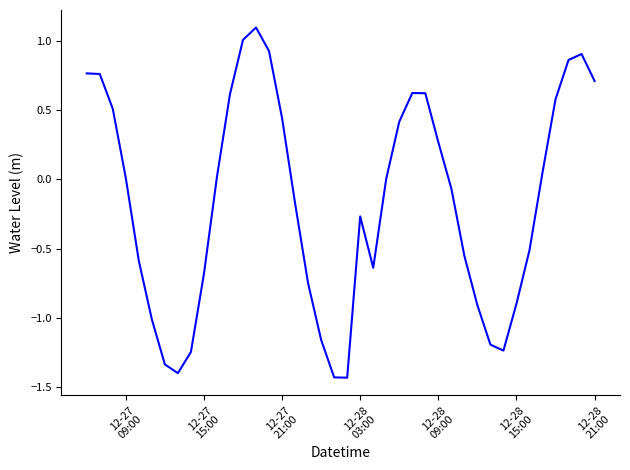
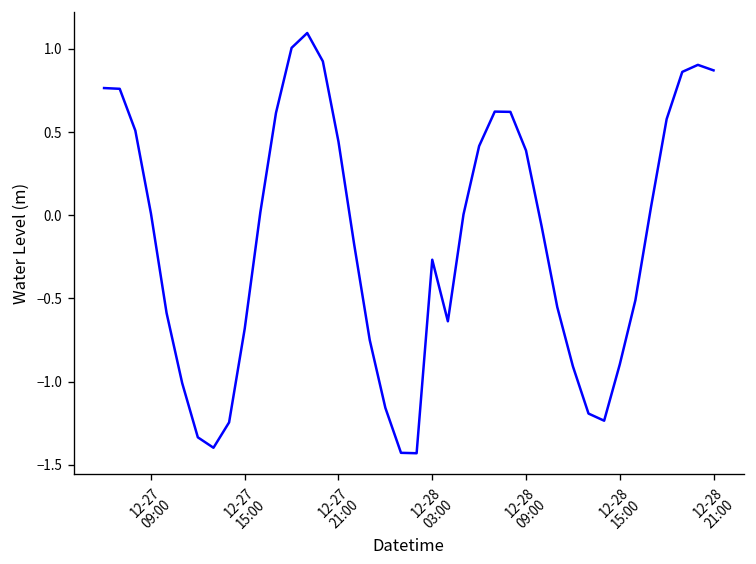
  {
    "12-27 09:00": 0.01,
    "12-27 15:00": -0.68,
    "12-27 21:00": 0.44,
    "12-28 03:00": -0.27,
-   "12-28 09:00": 0.27,
+   "12-28 09:00": 0.39,
    "12-28 15:00": -0.90,
-   "12-28 21:00": 0.71
+   "12-28 21:00": 0.87
  }
